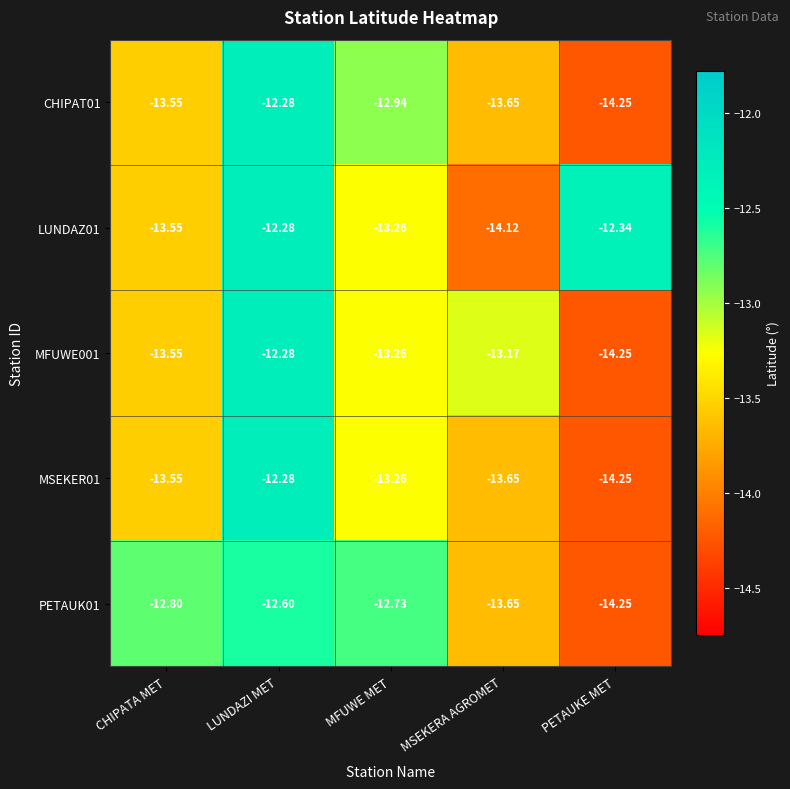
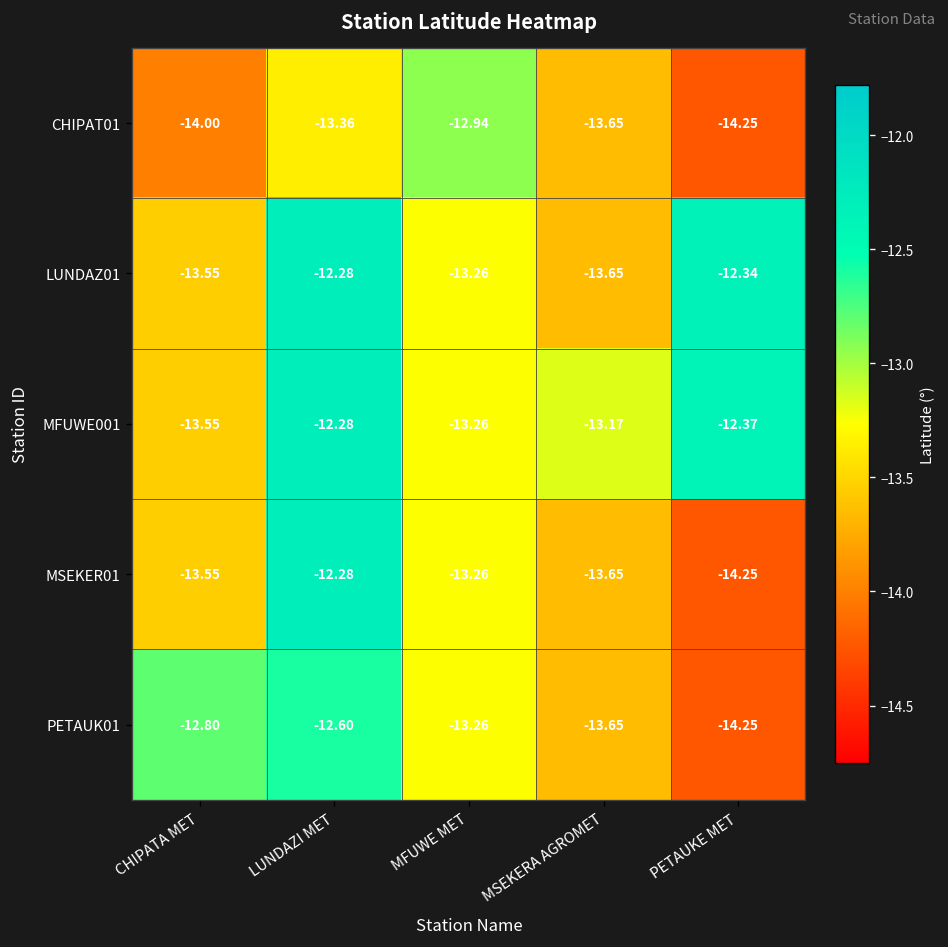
  {
    "CHIPAT01": {
-     "CHIPATA MET": -13.55,
-     "LUNDAZI MET": -12.28,
+     "CHIPATA MET": -14.00,
+     "LUNDAZI MET": -13.36,
      "MFUWE MET": -12.94,
      "MSEKERA AGROMET": -13.65,
      "PETAUKE MET": -14.25
    },
    "LUNDAZ01": {
      "CHIPATA MET": -13.55,
      "LUNDAZI MET": -12.28,
      "MFUWE MET": -13.26,
-     "MSEKERA AGROMET": -14.12,
+     "MSEKERA AGROMET": -13.65,
      "PETAUKE MET": -12.34
    },
    "MFUWE001": {
      "CHIPATA MET": -13.55,
      "LUNDAZI MET": -12.28,
      "MFUWE MET": -13.26,
      "MSEKERA AGROMET": -13.17,
-     "PETAUKE MET": -14.25
+     "PETAUKE MET": -12.37
    },
    "MSEKER01": {
      "CHIPATA MET": -13.55,
      "LUNDAZI MET": -12.28,
      "MFUWE MET": -13.26,
      "MSEKERA AGROMET": -13.65,
      "PETAUKE MET": -14.25
    },
    "PETAUK01": {
      "CHIPATA MET": -12.80,
      "LUNDAZI MET": -12.60,
-     "MFUWE MET": -12.73,
+     "MFUWE MET": -13.26,
      "MSEKERA AGROMET": -13.65,
      "PETAUKE MET": -14.25
    }
  }
